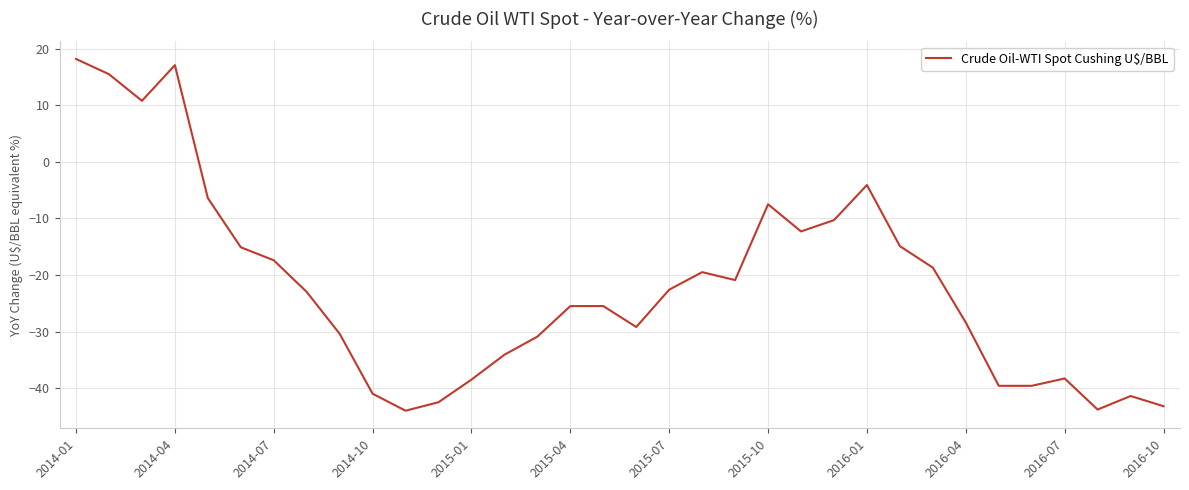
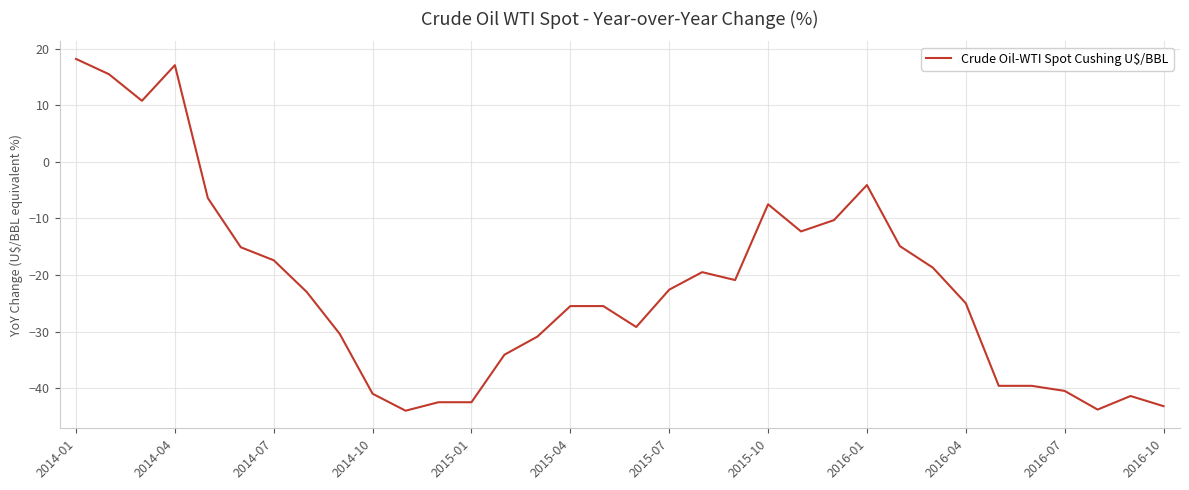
  {
    "2014-01": 18,
    "2014-04": 17,
    "2014-07": -17,
    "2014-10": -41,
-   "2015-01": -39,
+   "2015-01": -43,
    "2015-04": -26,
    "2015-07": -23,
    "2015-10": -8,
    "2016-01": -4,
-   "2016-04": -28,
-   "2016-07": -38,
+   "2016-04": -25,
+   "2016-07": -41,
    "2016-10": -43
  }
